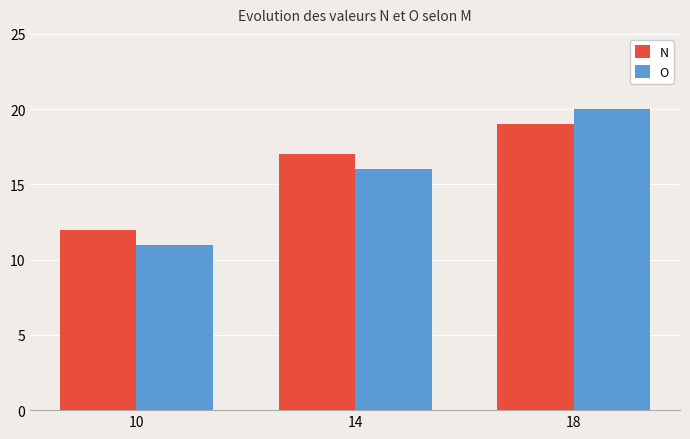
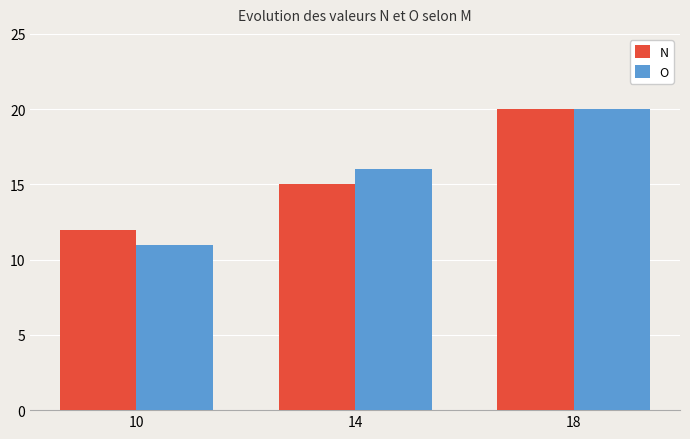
  {
    "N": {
      "10": 12,
-     "14": 17,
-     "18": 19
+     "14": 15,
+     "18": 20
    },
    "O": {
      "10": 11,
      "14": 16,
      "18": 20
    }
  }
